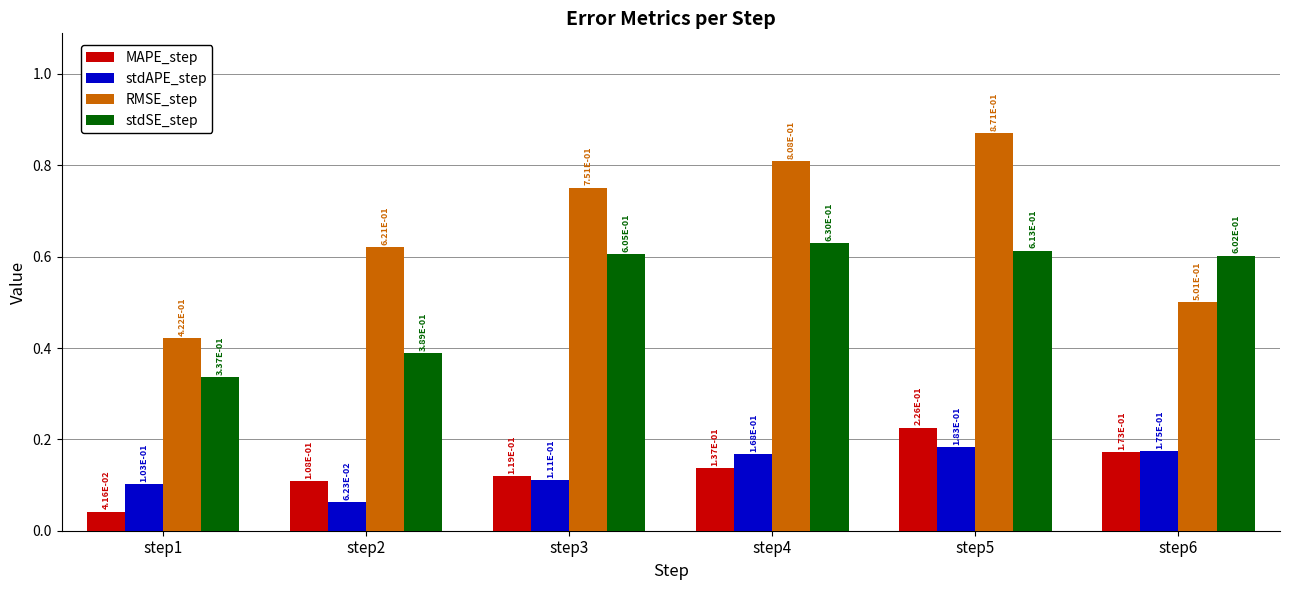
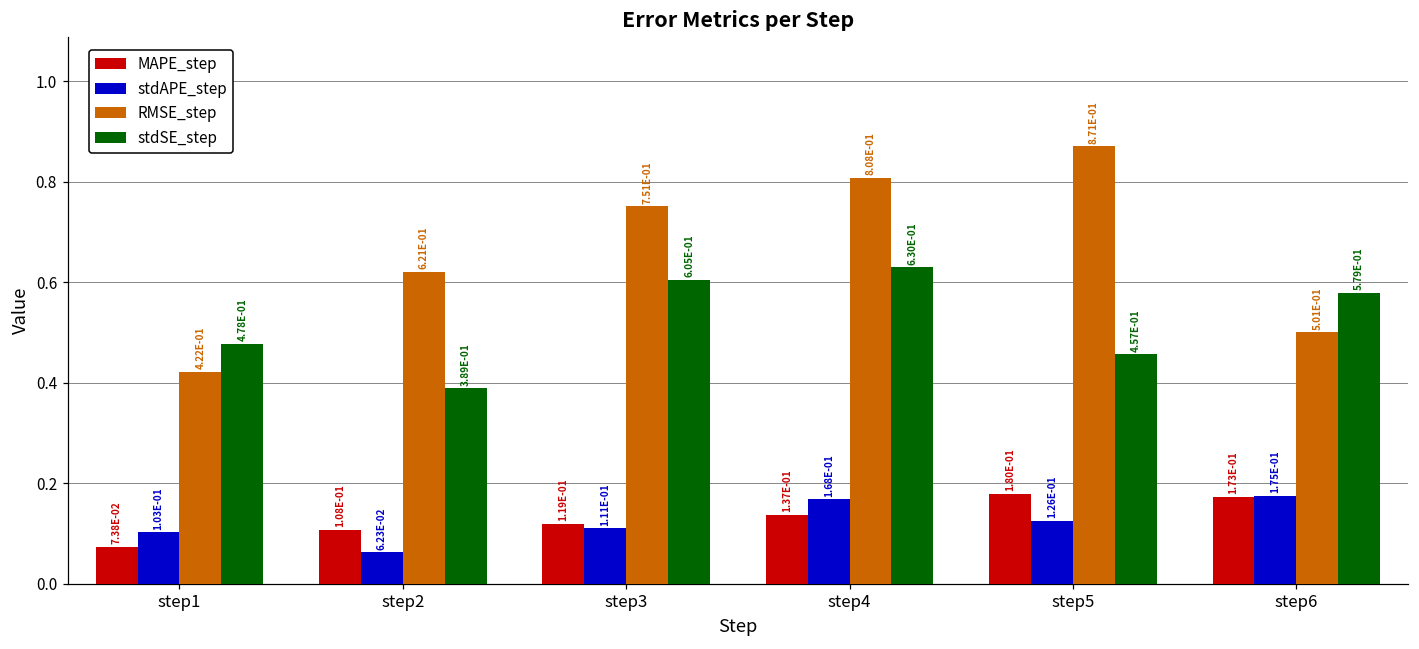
  {
    "MAPE_step": {
-     "step1": "4.16E-02",
+     "step1": "7.38E-02",
      "step2": "1.08E-01",
      "step3": "1.19E-01",
      "step4": "1.37E-01",
-     "step5": "2.26E-01",
+     "step5": "1.80E-01",
      "step6": "1.73E-01"
    },
    "stdAPE_step": {
      "step1": "1.03E-01",
      "step2": "6.23E-02",
      "step3": "1.11E-01",
      "step4": "1.68E-01",
-     "step5": "1.83E-01",
+     "step5": "1.26E-01",
      "step6": "1.75E-01"
    },
    "RMSE_step": {
      "step1": "4.22E-01",
      "step2": "6.21E-01",
      "step3": "7.51E-01",
      "step4": "8.08E-01",
      "step5": "8.71E-01",
      "step6": "5.01E-01"
    },
    "stdSE_step": {
-     "step1": "3.37E-01",
+     "step1": "4.78E-01",
      "step2": "3.89E-01",
      "step3": "6.05E-01",
      "step4": "6.30E-01",
-     "step5": "6.13E-01",
-     "step6": "6.02E-01"
+     "step5": "4.57E-01",
+     "step6": "5.79E-01"
    }
  }
